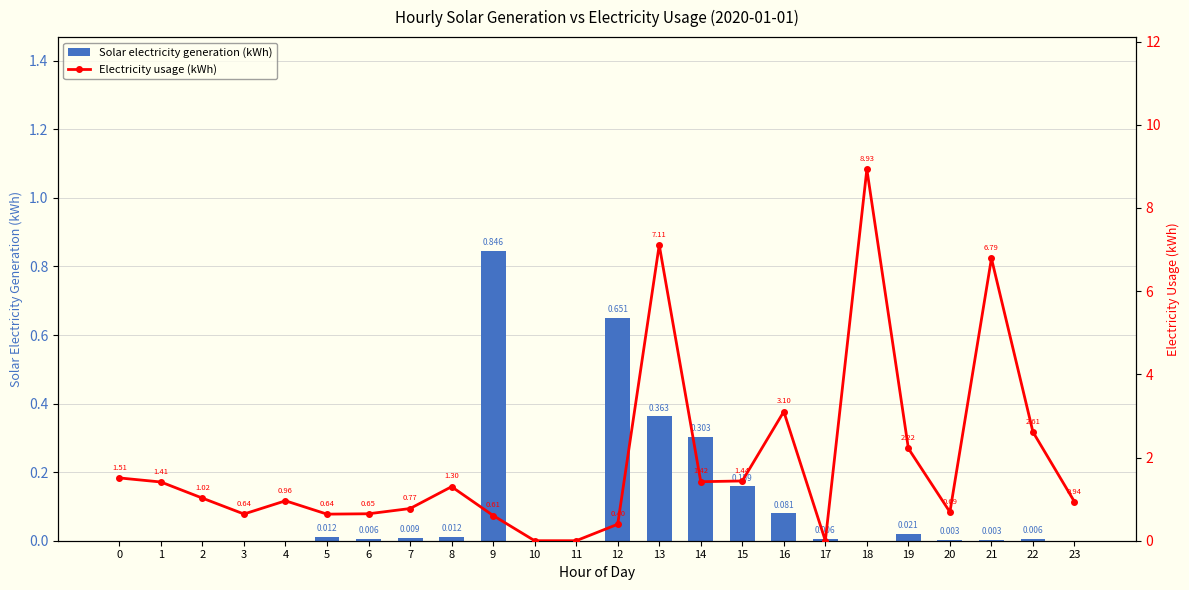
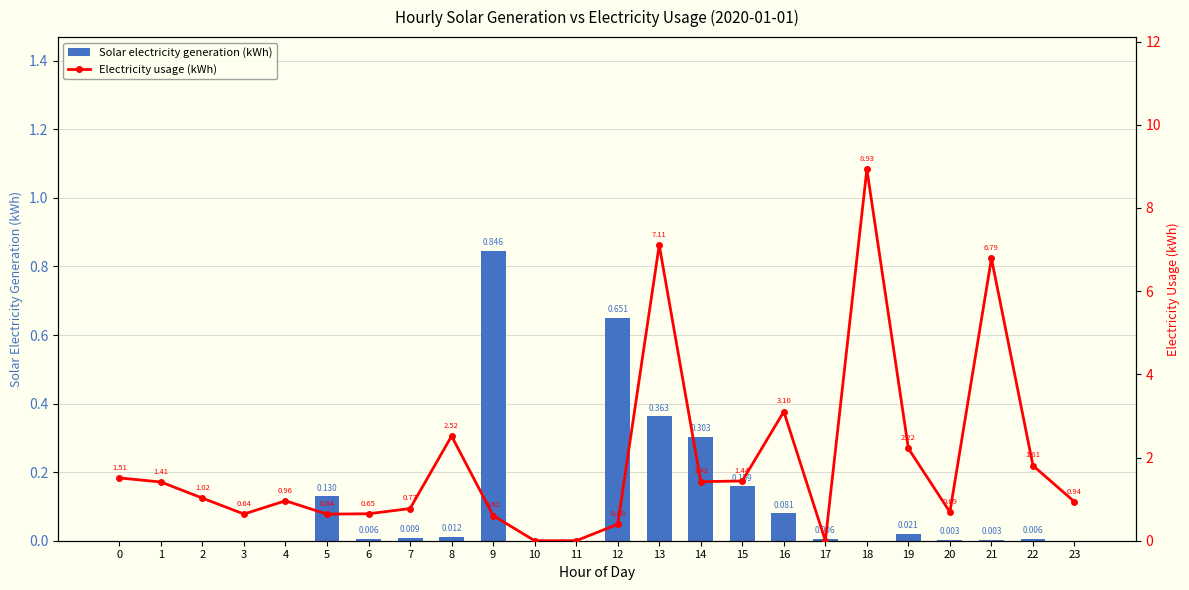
  {
    "Solar electricity generation (kWh)": {
-     "5": 0.012,
+     "5": 0.130,
      "6": 0.006,
      "7": 0.009,
      "8": 0.012,
      "9": 0.846,
      "12": 0.651,
      "13": 0.363,
      "14": 0.303,
      "16": 0.081,
      "17": 0.006,
      "19": 0.021,
      "20": 0.003,
      "21": 0.003,
      "22": 0.006
    },
    "Electricity usage (kWh)": {
      "0": 1.51,
      "1": 1.41,
      "2": 1.02,
      "3": 0.64,
      "4": 0.96,
      "5": 0.64,
      "6": 0.65,
      "7": 0.77,
-     "8": 1.30,
+     "8": 2.52,
      "9": 0.61,
      "12": 0.40,
      "13": 7.11,
      "14": 1.42,
      "15": 1.44,
      "16": 3.10,
      "18": 8.93,
      "19": 2.22,
      "20": 0.69,
      "21": 6.79,
-     "22": 2.61,
+     "22": 1.81,
      "23": 0.94
    }
  }
